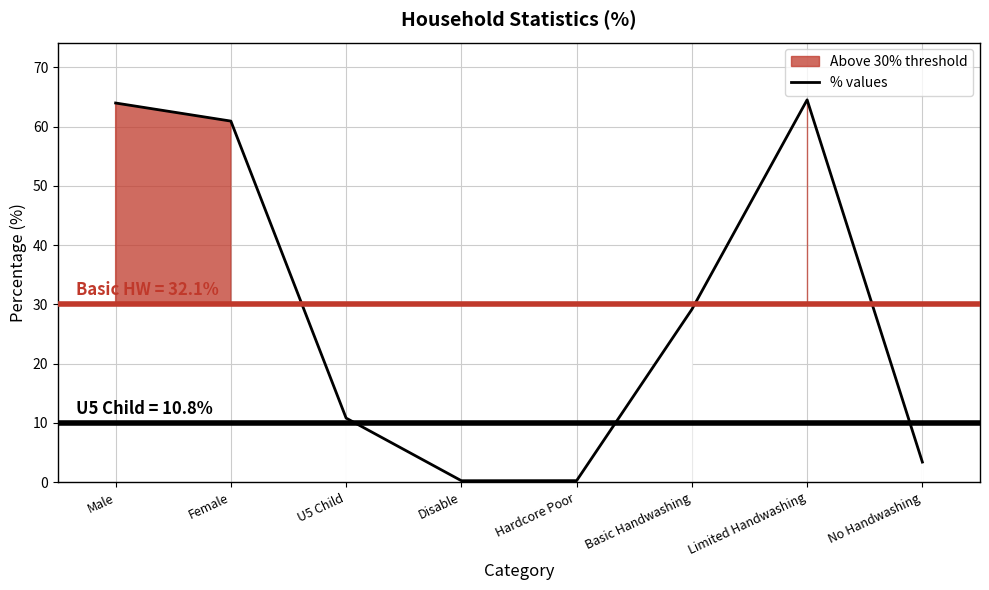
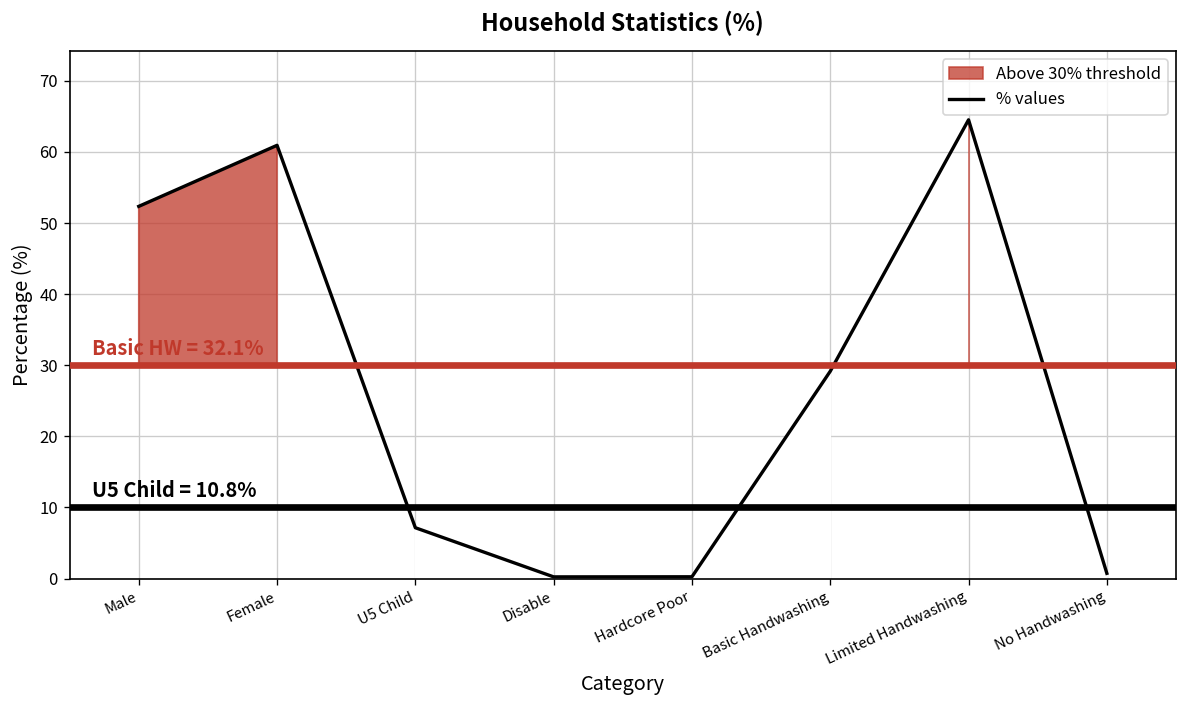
  {
-   "Male": 64,
+   "Male": 52,
    "Female": 61,
-   "U5 Child": 11,
+   "U5 Child": 7,
    "Disable": 0,
    "Hardcore Poor": 0,
    "Basic Handwashing": 29,
    "Limited Handwashing": 65,
-   "No Handwashing": 3
+   "No Handwashing": 1
  }
